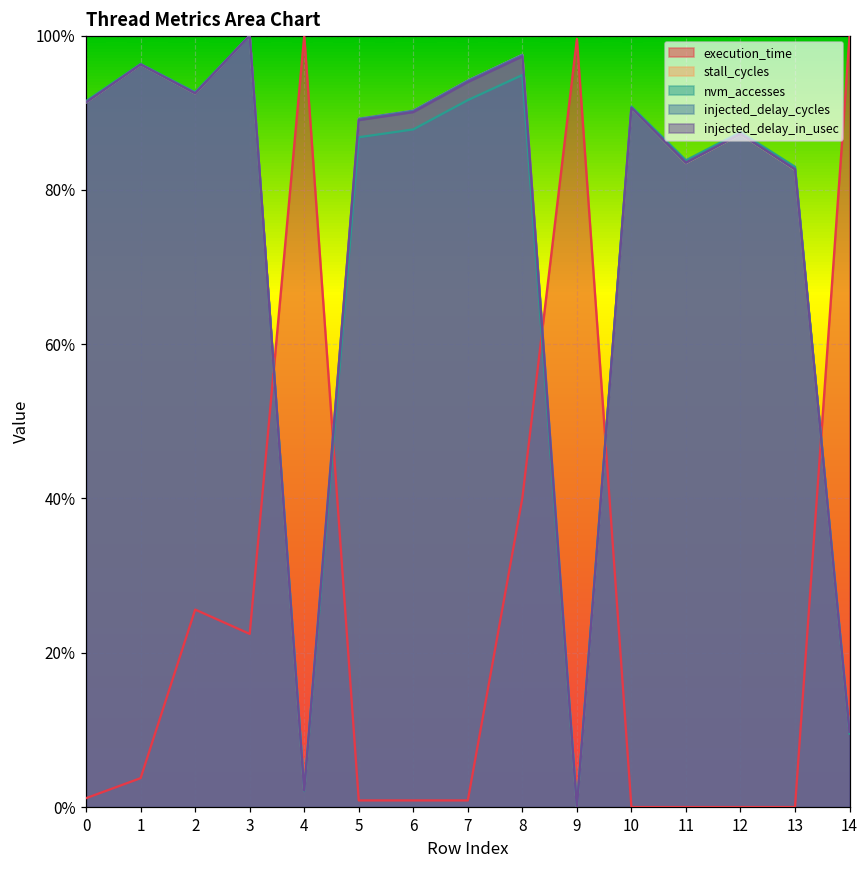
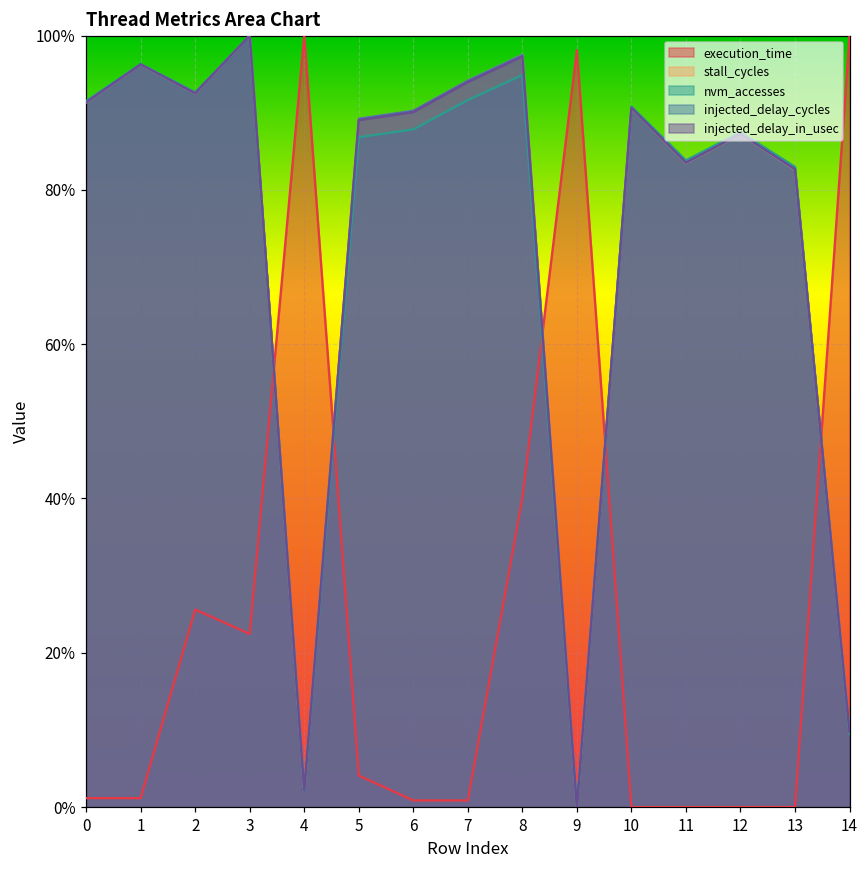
  {
    "execution_time": {
      "0": "1%",
-     "1": "4%",
+     "1": "1%",
      "2": "26%",
      "3": "22%",
      "4": "100%",
-     "5": "1%",
+     "5": "4%",
      "6": "1%",
      "7": "1%",
      "8": "40%",
-     "9": "100%",
+     "9": "98%",
      "10": "0%",
      "11": "0%",
      "12": "0%",
      "13": "0%",
      "14": "100%"
    }
  }
